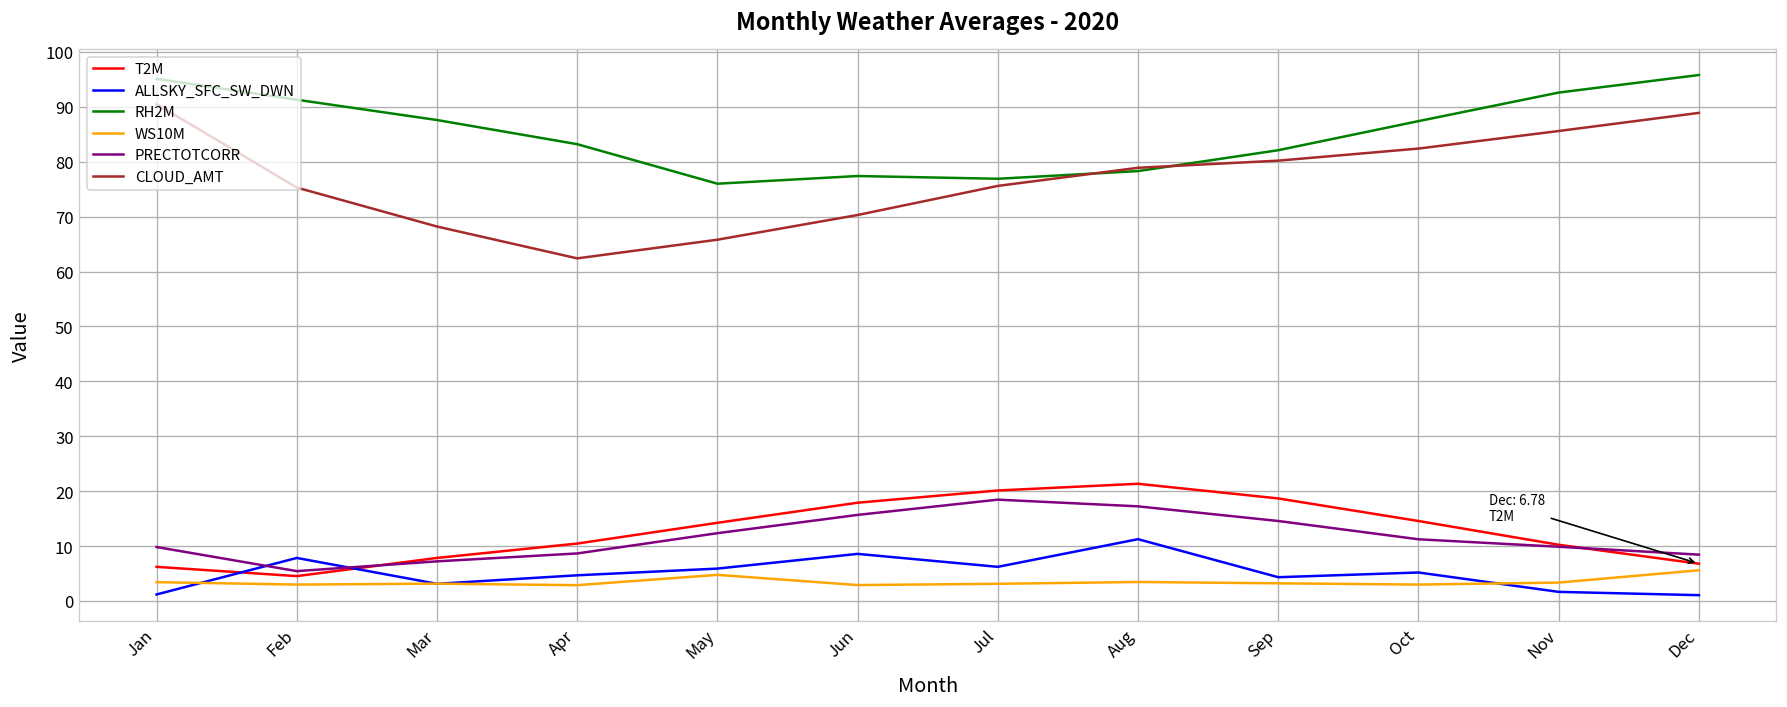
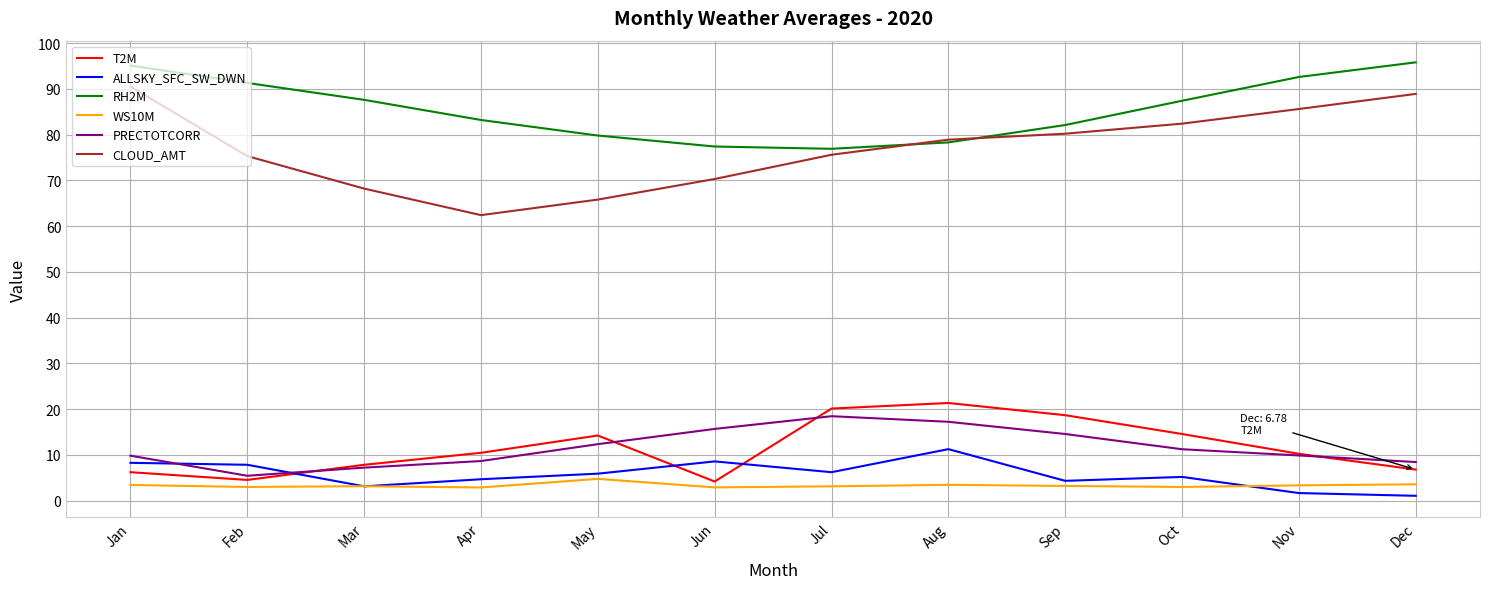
  {
    "T2M": {
      "Jan": 6,
      "Feb": 5,
      "Mar": 8,
      "Apr": 10,
      "May": 14,
-     "Jun": 18,
+     "Jun": 4,
      "Jul": 20,
      "Aug": 21,
      "Sep": 19,
      "Oct": 15,
      "Dec": 7
    },
    "ALLSKY_SFC_SW_DWN": {
-     "Jan": 1,
+     "Jan": 8,
      "Feb": 8,
      "Apr": 5,
      "May": 6,
      "Jun": 9,
      "Jul": 6,
      "Aug": 11,
      "Sep": 4,
      "Oct": 5,
      "Nov": 2,
      "Dec": 1
    },
    "RH2M": {
      "Mar": 88,
      "Apr": 83,
-     "May": 76,
+     "May": 80,
      "Jun": 77,
      "Jul": 77,
      "Aug": 78,
      "Sep": 82,
      "Oct": 87,
      "Nov": 93,
      "Dec": 96
    },
    "WS10M": {
      "Jan": 3,
      "Feb": 3,
      "Apr": 3,
      "May": 5,
      "Jun": 3,
      "Jul": 3,
      "Aug": 3,
      "Sep": 3,
      "Oct": 3,
      "Nov": 3,
-     "Dec": 6
+     "Dec": 4
    },
    "PRECTOTCORR": {
      "Jan": 10,
      "Feb": 5,
      "Mar": 7,
      "Apr": 9,
      "May": 12,
      "Jun": 16,
      "Jul": 18,
      "Aug": 17,
      "Sep": 15,
      "Oct": 11,
      "Dec": 8
    },
    "CLOUD_AMT": {
      "Mar": 68,
      "Apr": 62,
      "May": 66,
      "Jun": 70,
      "Jul": 76,
      "Aug": 79,
      "Sep": 80,
      "Oct": 82,
      "Nov": 86,
      "Dec": 89
    }
  }
